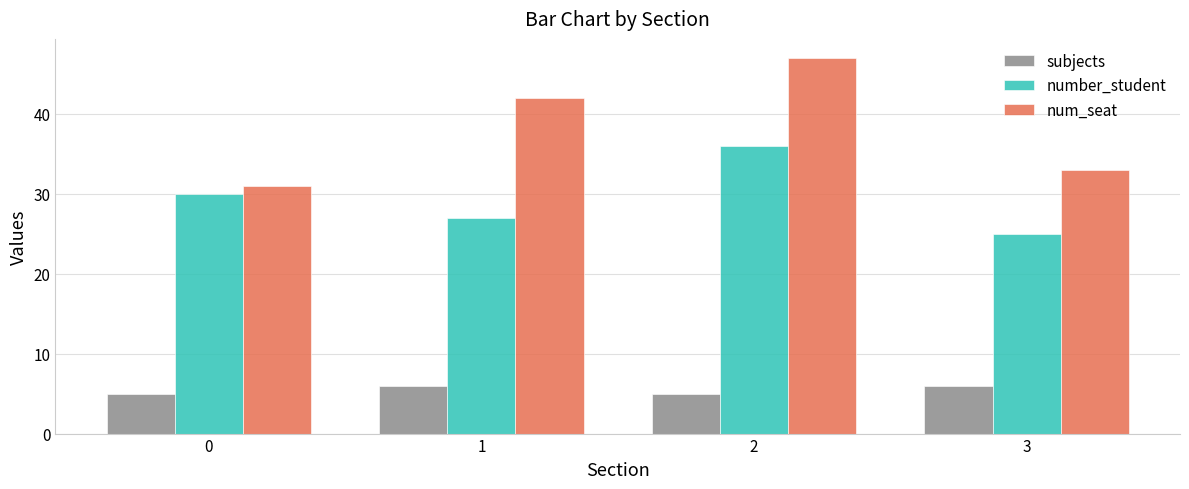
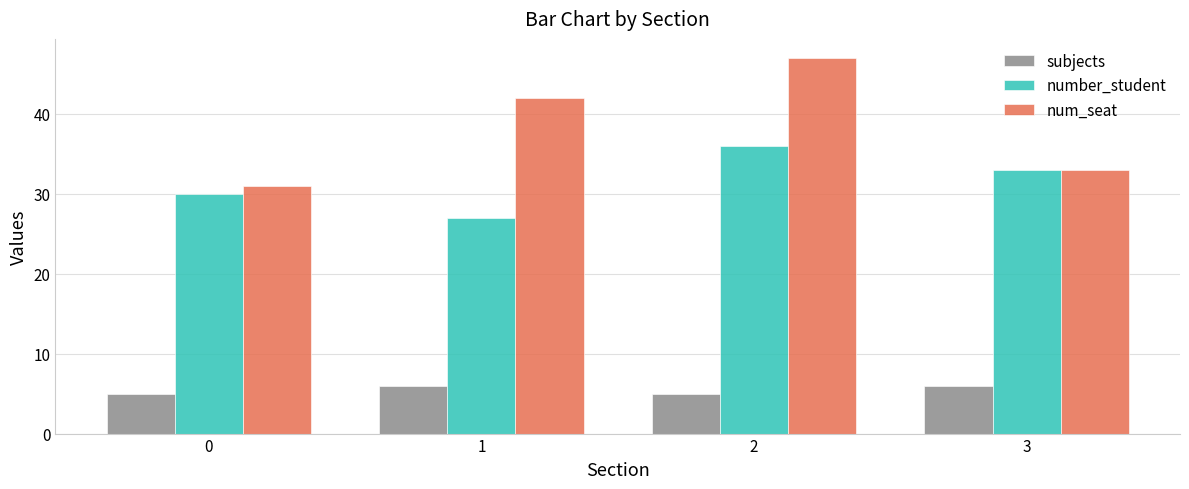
  {
    "subjects": {
      "0": 5,
      "1": 6,
      "2": 5,
      "3": 6
    },
    "number_student": {
      "0": 30,
      "1": 27,
      "2": 36,
-     "3": 25
+     "3": 33
    },
    "num_seat": {
      "0": 31,
      "1": 42,
      "2": 47,
      "3": 33
    }
  }
